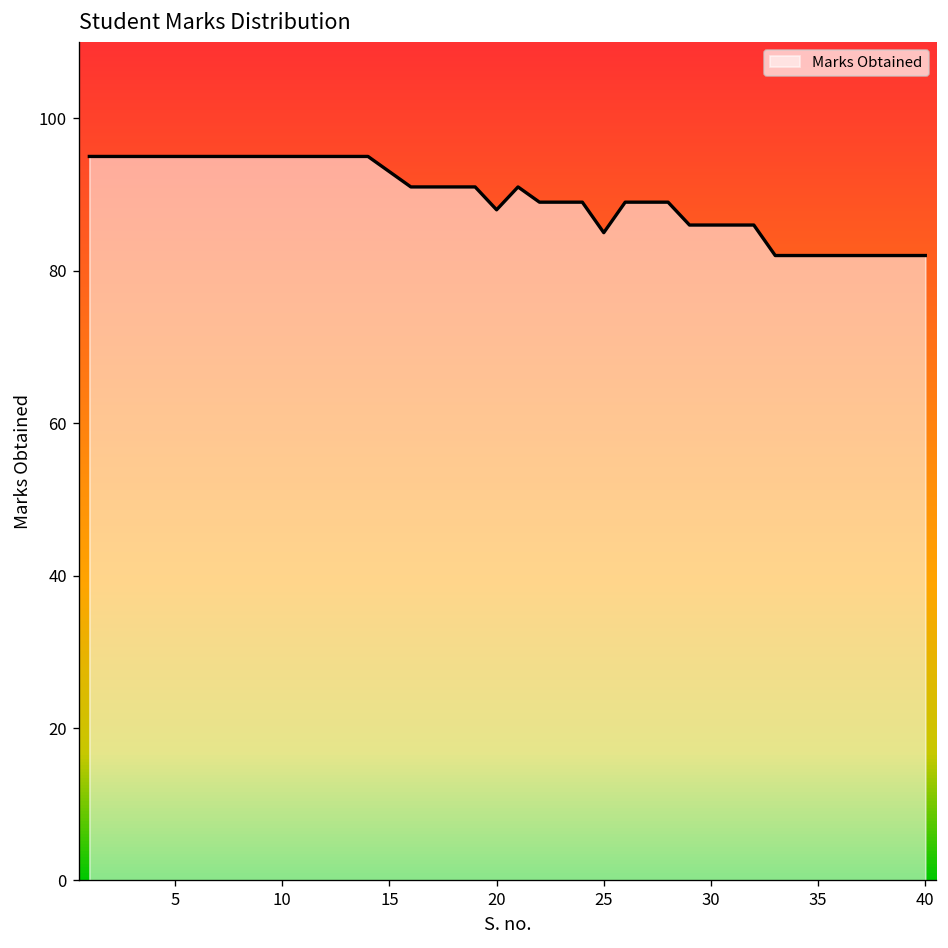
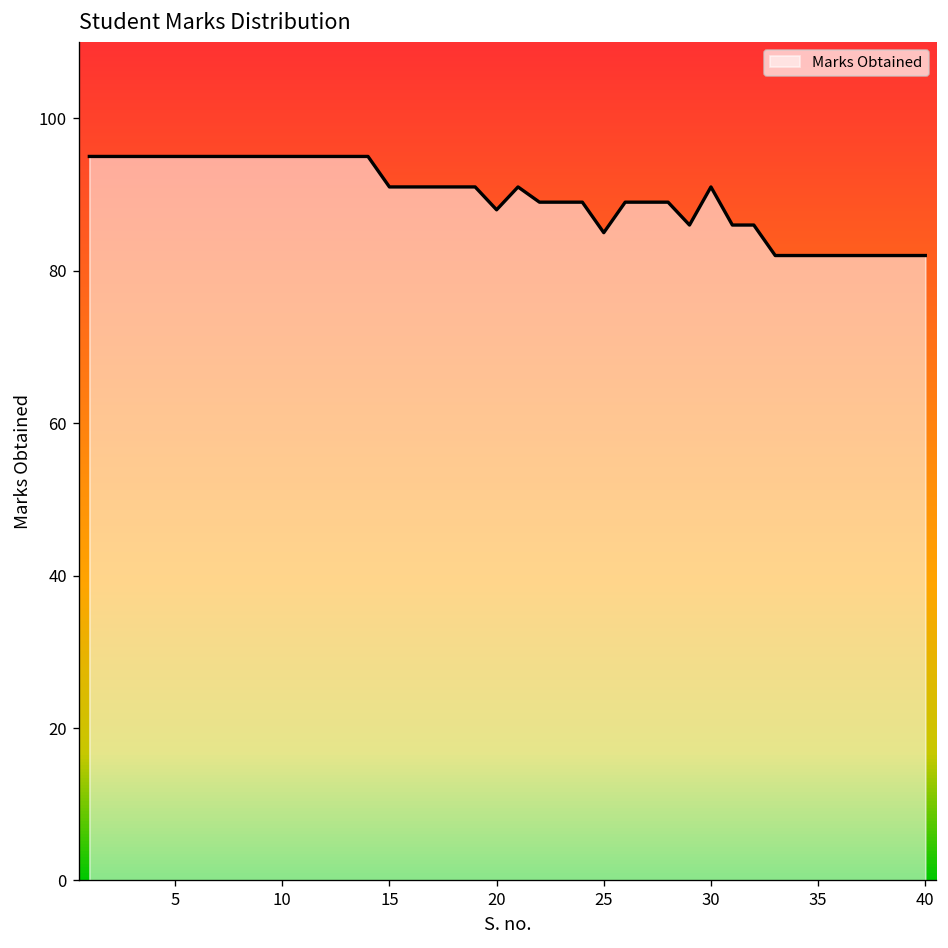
  {
    "5": 95,
    "10": 95,
-   "15": 93,
+   "15": 91,
    "20": 88,
    "25": 85,
-   "30": 86,
+   "30": 91,
    "35": 82,
    "40": 82
  }
